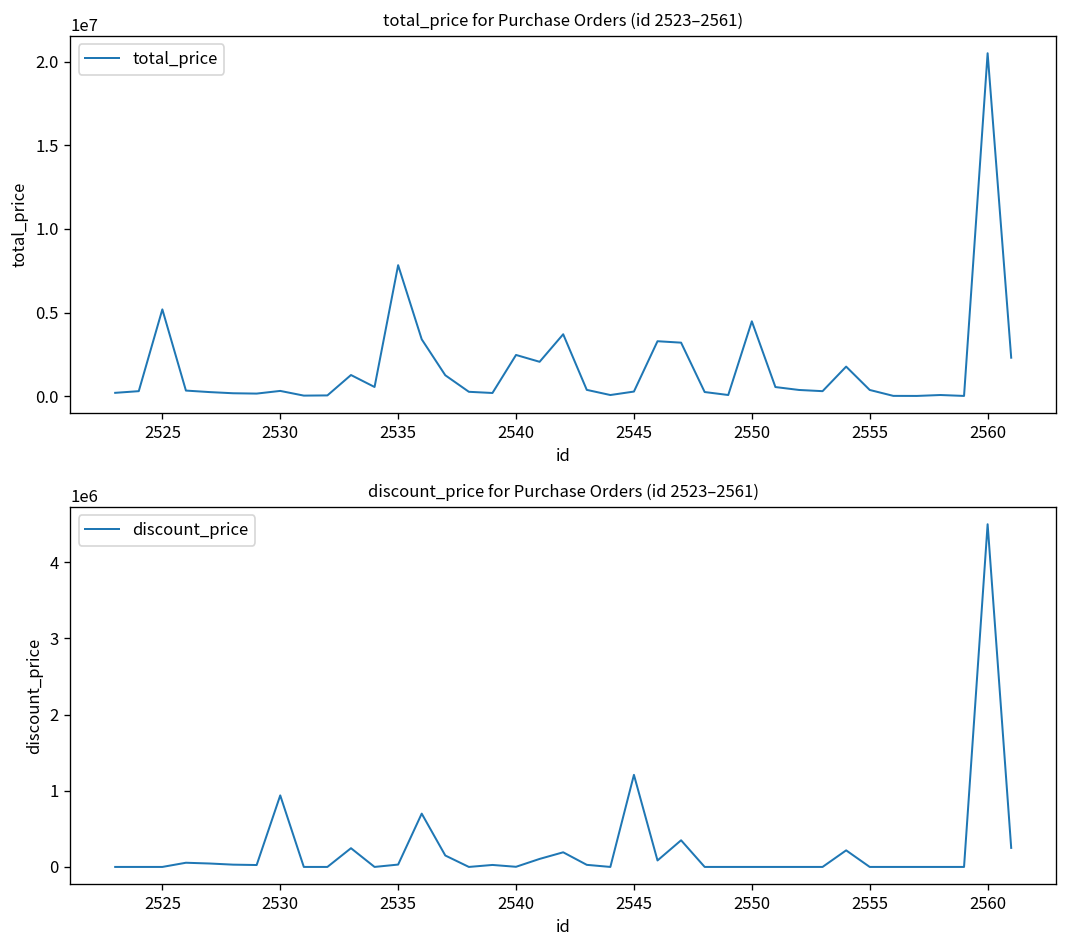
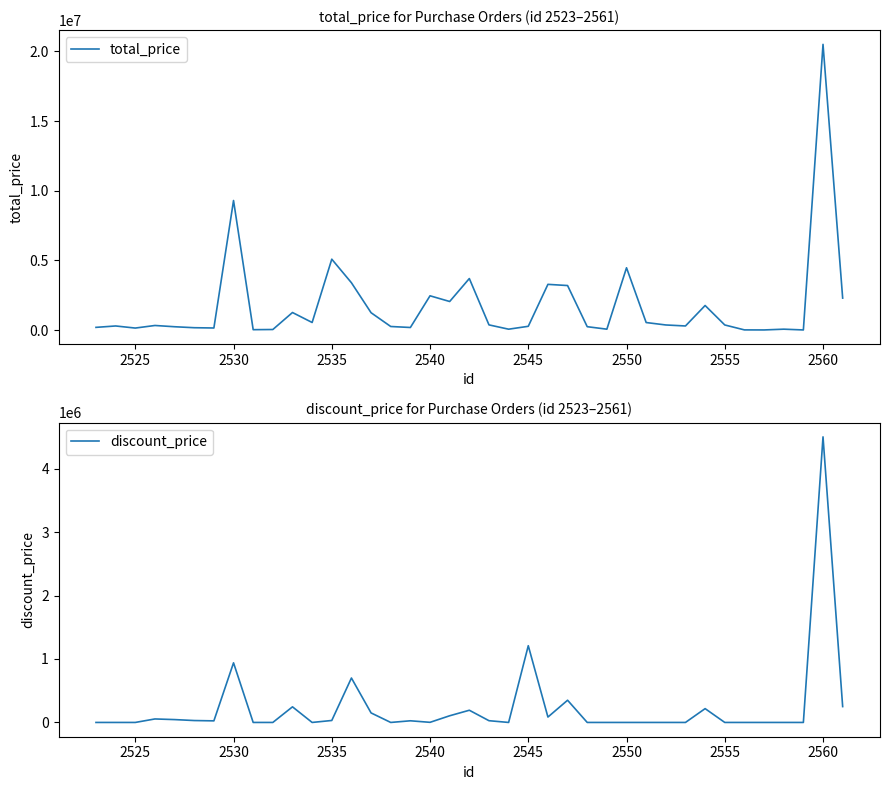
  {
    "total_price for Purchase Orders (id 2523–2561)": {
-     "2525": 5200000,
-     "2530": 300000,
-     "2535": 7800000,
+     "2525": 200000,
+     "2530": 9300000,
+     "2535": 5100000,
      "2540": 2500000,
      "2545": 300000,
      "2550": 4500000,
      "2555": 400000,
      "2560": 20500000
    },
    "discount_price for Purchase Orders (id 2523–2561)": {
      "2525": 0,
      "2530": 900000,
      "2535": 0,
      "2540": 0,
      "2545": 1200000,
      "2550": 0,
      "2555": 0,
      "2560": 4500000
    }
  }
